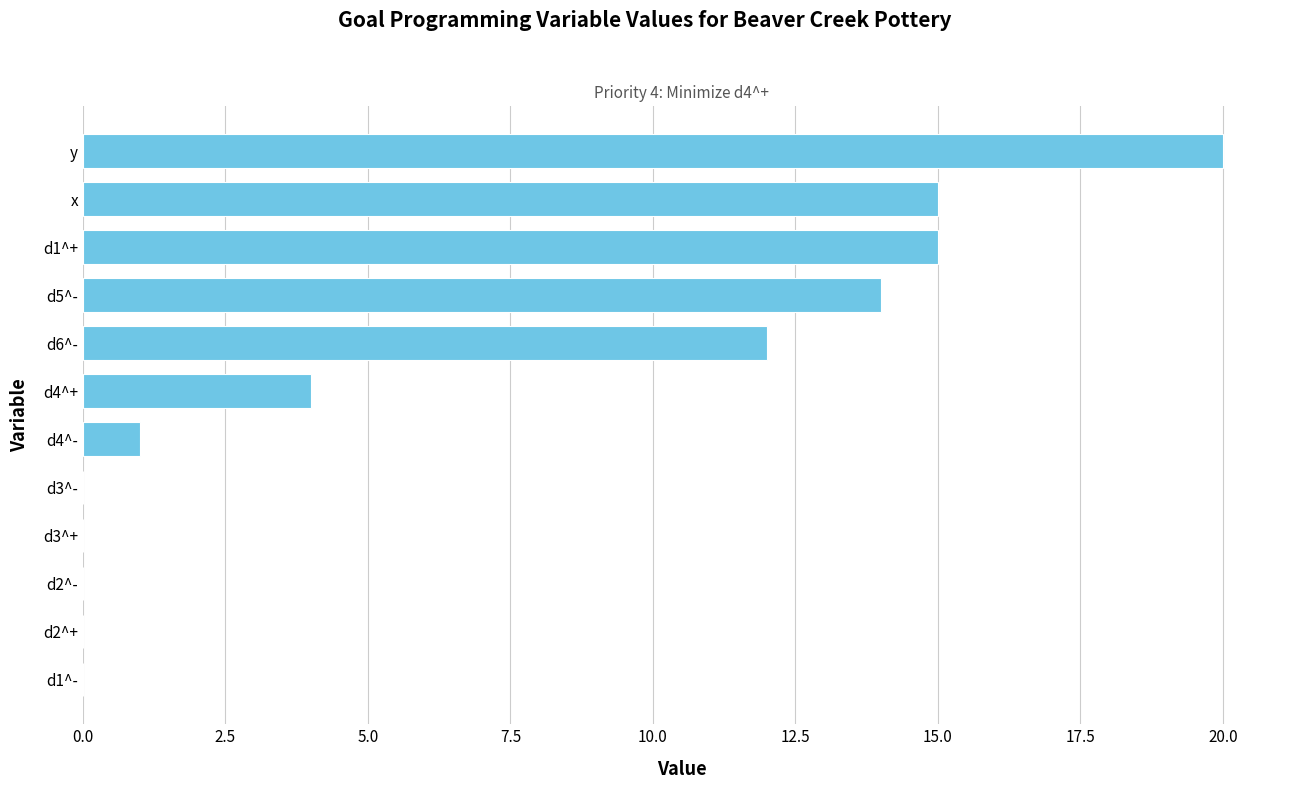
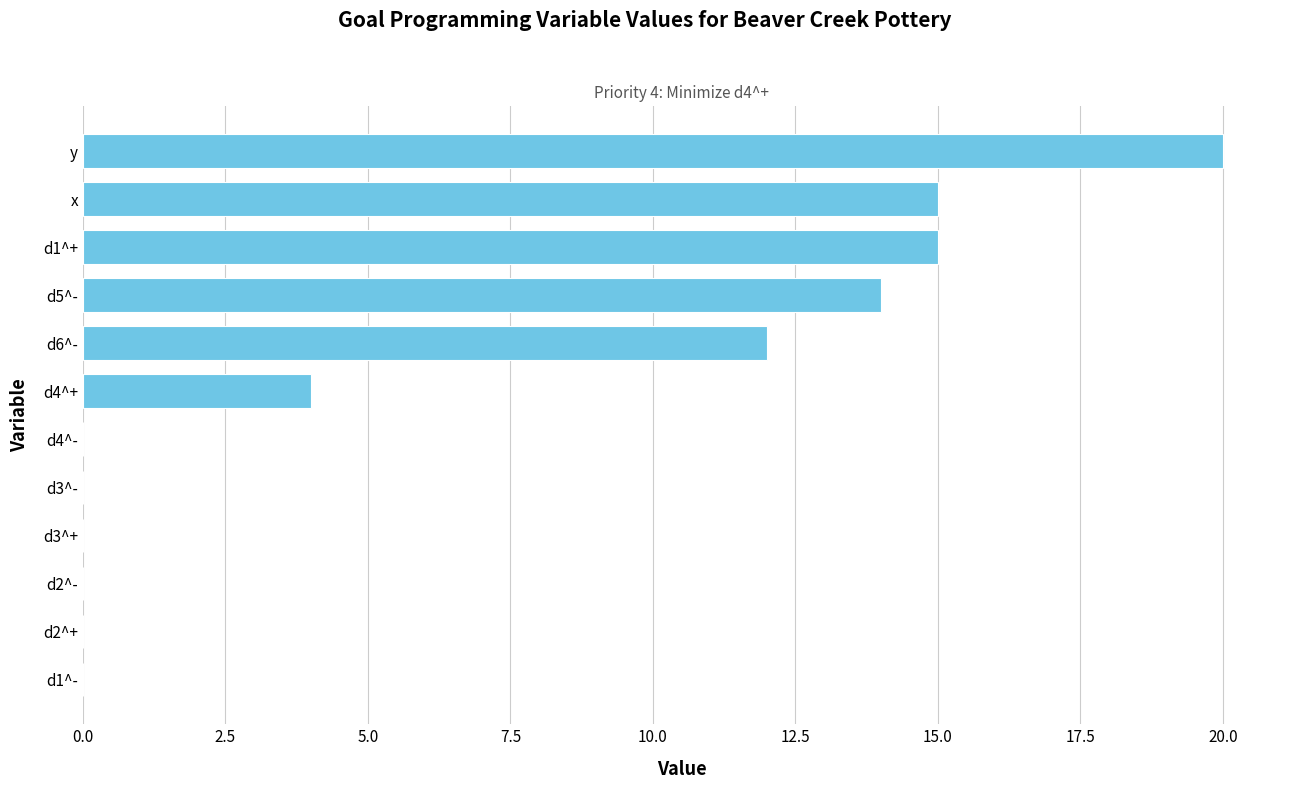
  {
    "y": 20,
    "x": 15,
    "d1^+": 15,
    "d5^-": 14,
    "d6^-": 12,
    "d4^+": 4,
-   "d4^-": 1,
+   "d4^-": 0,
    "d3^-": 0,
    "d3^+": 0,
    "d2^-": 0,
    "d2^+": 0,
    "d1^-": 0
  }
